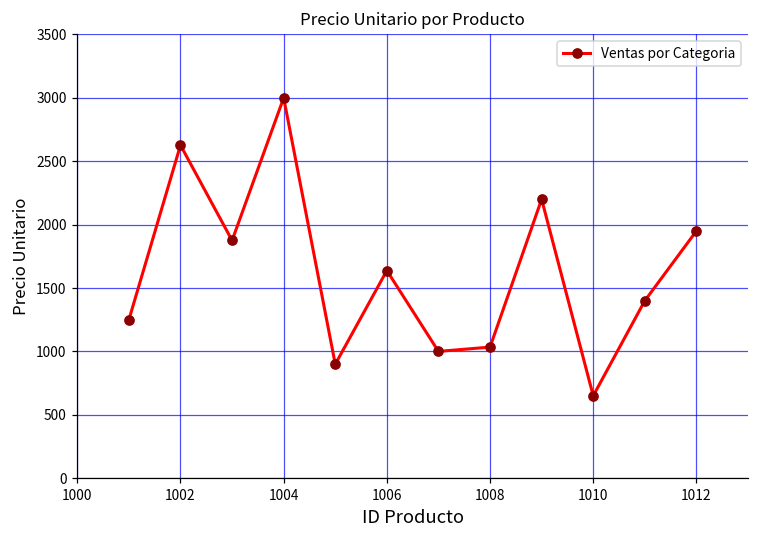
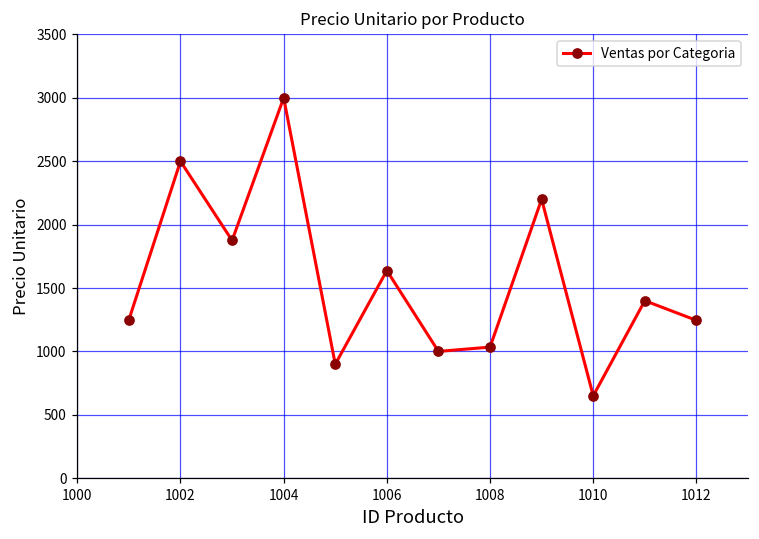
  {
-   "1002": 2630,
+   "1002": 2500,
    "1004": 3000,
    "1006": 1640,
    "1008": 1030,
    "1010": 650,
-   "1012": 1950
+   "1012": 1250
  }
